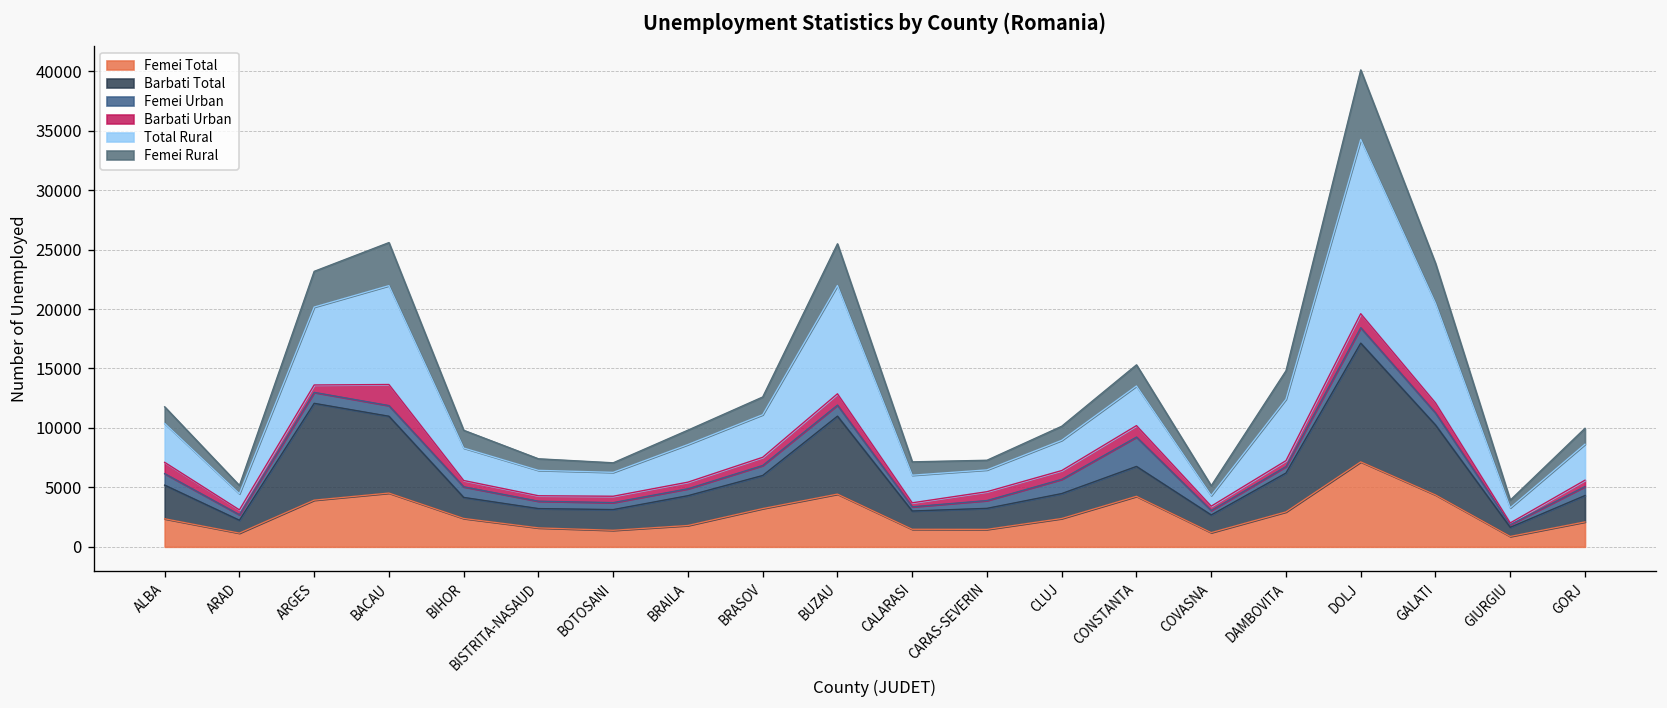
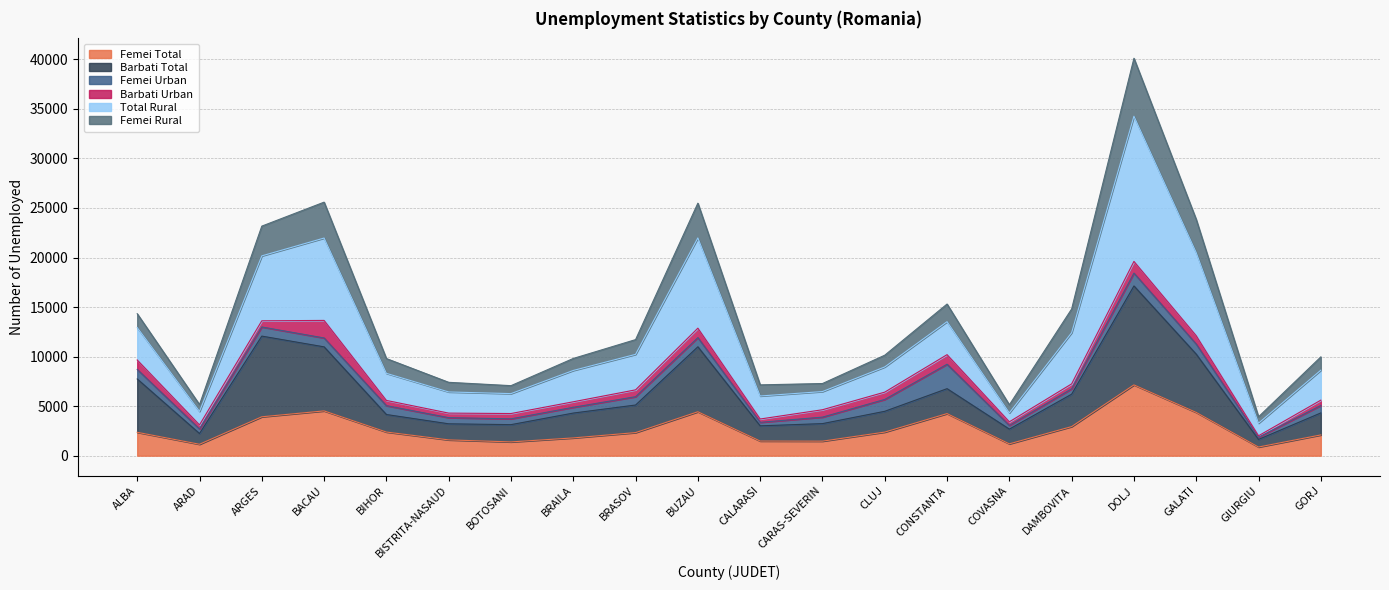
  {
    "Femei Total": {
      "ALBA": 2000,
      "ARAD": 1000,
      "ARGES": 4000,
      "BACAU": 5000,
      "BIHOR": 2000,
      "BISTRITA-NASAUD": 2000,
      "BOTOSANI": 1000,
      "BRAILA": 2000,
-     "BRASOV": 3000,
+     "BRASOV": 2000,
      "BUZAU": 4000,
      "CALARASI": 1000,
      "CARAS-SEVERIN": 1000,
      "CLUJ": 2000,
      "CONSTANTA": 4000,
      "COVASNA": 1000,
      "DAMBOVITA": 3000,
      "DOLJ": 7000,
      "GALATI": 4000,
      "GIURGIU": 1000,
      "GORJ": 2000
    },
    "Barbati Total": {
-     "ALBA": 3000,
+     "ALBA": 5000,
      "ARAD": 1000,
      "ARGES": 8000,
      "BACAU": 6000,
      "BIHOR": 2000,
      "BISTRITA-NASAUD": 2000,
      "BOTOSANI": 2000,
      "BRAILA": 3000,
      "BRASOV": 3000,
      "BUZAU": 7000,
      "CALARASI": 2000,
      "CARAS-SEVERIN": 2000,
      "CLUJ": 2000,
      "CONSTANTA": 3000,
      "COVASNA": 1000,
      "DAMBOVITA": 3000,
      "DOLJ": 10000,
      "GALATI": 6000,
      "GORJ": 2000
    },
    "Barbati Urban": {
      "ALBA": 1000,
      "ARAD": 0,
      "ARGES": 1000,
      "BACAU": 2000,
      "BIHOR": 1000,
      "BISTRITA-NASAUD": 0,
      "BOTOSANI": 1000,
      "BRAILA": 1000,
      "BRASOV": 1000,
      "BUZAU": 1000,
      "CALARASI": 0,
      "CARAS-SEVERIN": 1000,
      "CLUJ": 1000,
      "CONSTANTA": 1000,
      "COVASNA": 0,
      "DAMBOVITA": 0,
      "DOLJ": 1000,
      "GALATI": 1000,
      "GORJ": 1000
    },
    "Total Rural": {
      "ALBA": 3000,
      "ARAD": 1000,
      "ARGES": 7000,
      "BACAU": 8000,
      "BIHOR": 3000,
      "BISTRITA-NASAUD": 2000,
      "BOTOSANI": 2000,
      "BRAILA": 3000,
      "BRASOV": 4000,
      "BUZAU": 9000,
      "CALARASI": 2000,
      "CARAS-SEVERIN": 2000,
      "CLUJ": 3000,
      "CONSTANTA": 3000,
      "COVASNA": 1000,
      "DAMBOVITA": 5000,
      "DOLJ": 15000,
      "GALATI": 8000,
      "GIURGIU": 1000,
      "GORJ": 3000
    }
  }
